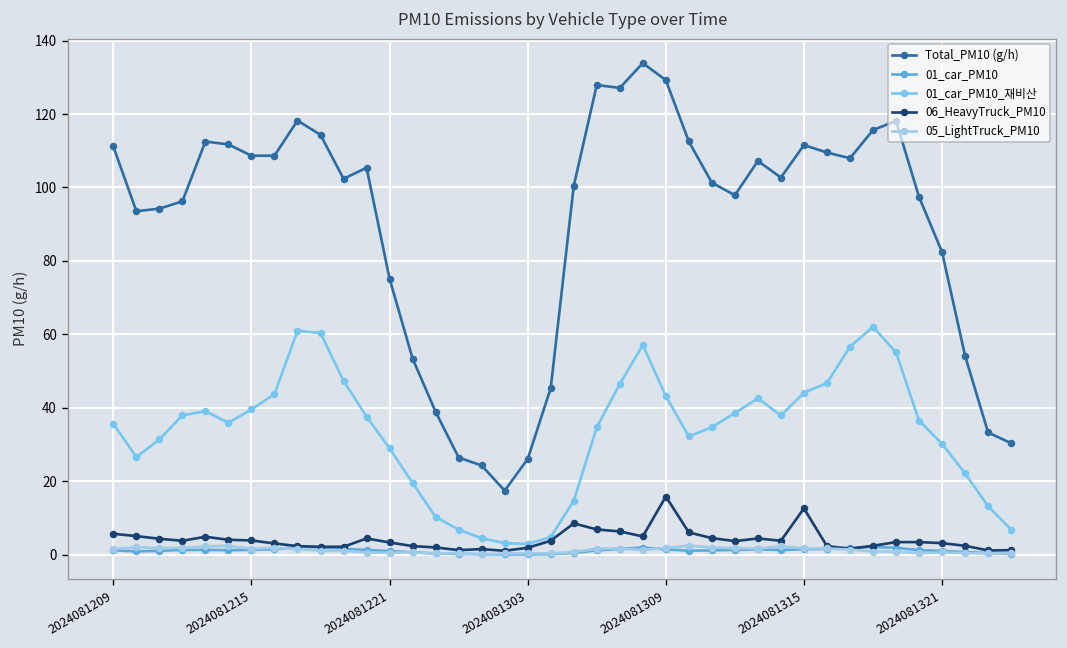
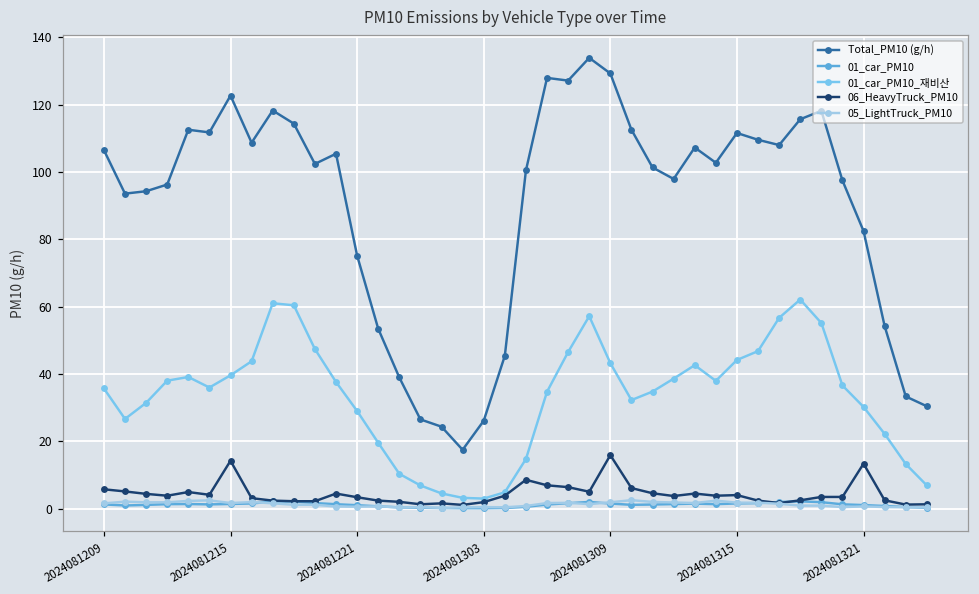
  {
    "Total_PM10 (g/h)": {
-     "2024081209": 111,
-     "2024081215": 109,
+     "2024081209": 106,
+     "2024081215": 123,
      "2024081221": 75,
      "2024081303": 26,
      "2024081309": 129,
      "2024081315": 112,
      "2024081321": 82
    },
    "06_HeavyTruck_PM10": {
      "2024081209": 6,
-     "2024081215": 4,
+     "2024081215": 14,
      "2024081221": 3,
      "2024081303": 2,
      "2024081309": 16,
-     "2024081315": 13,
-     "2024081321": 3
+     "2024081315": 4,
+     "2024081321": 13
    }
  }
